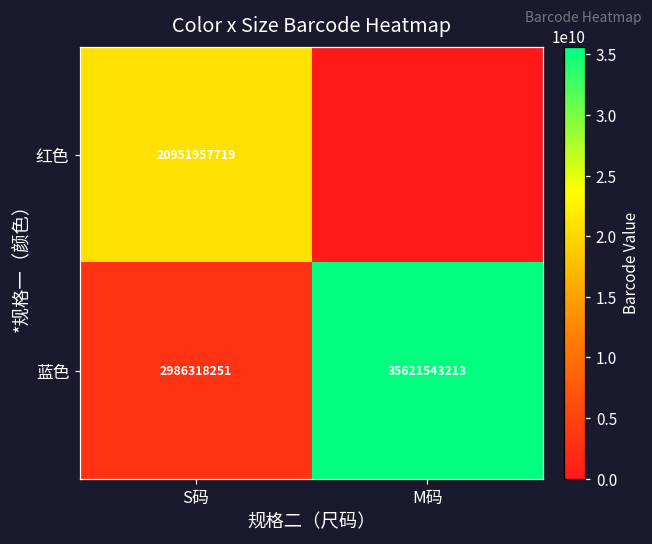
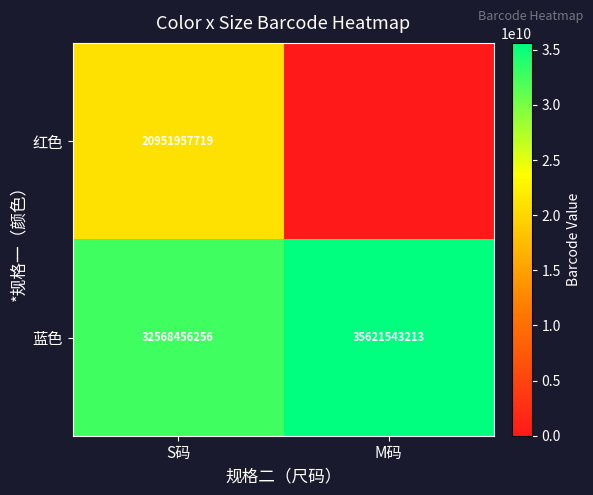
  {
    "红色": {
      "S码": 20951957719
    },
    "蓝色": {
-     "S码": 2986318251,
+     "S码": 32568456256,
      "M码": 35621543213
    }
  }
